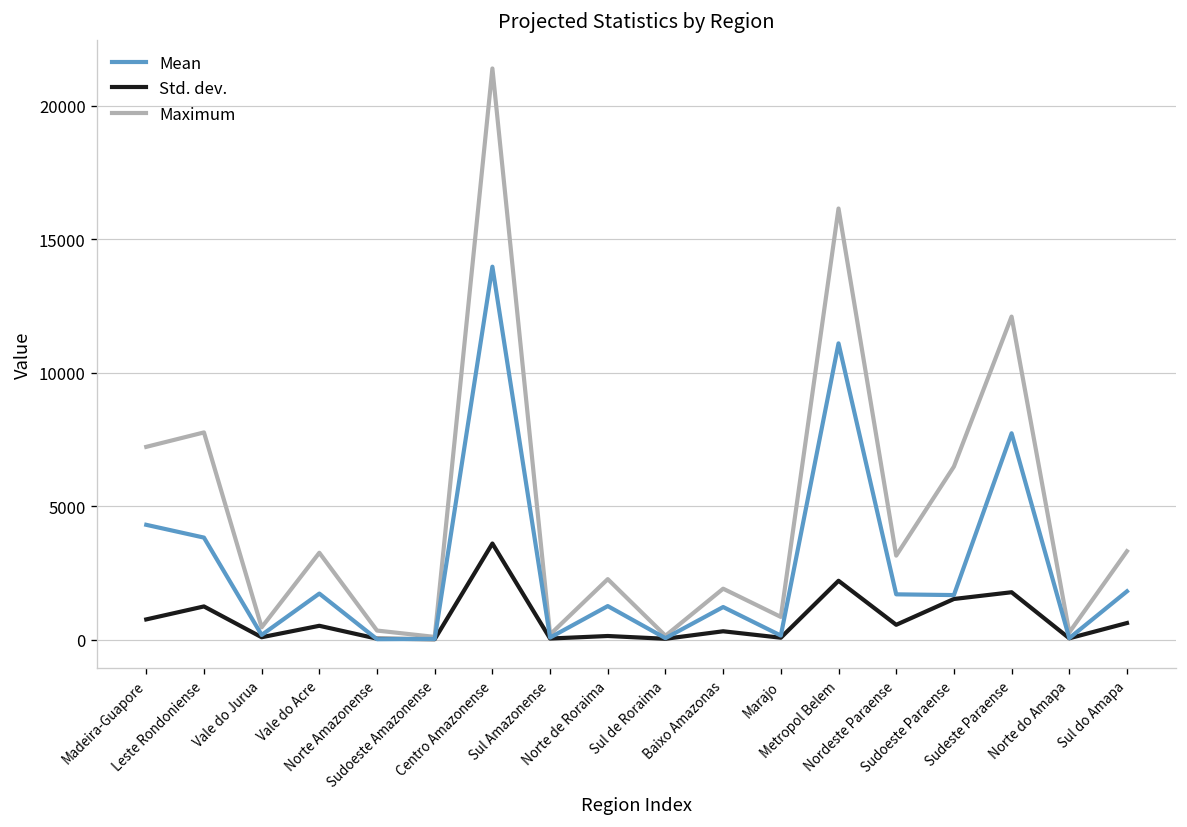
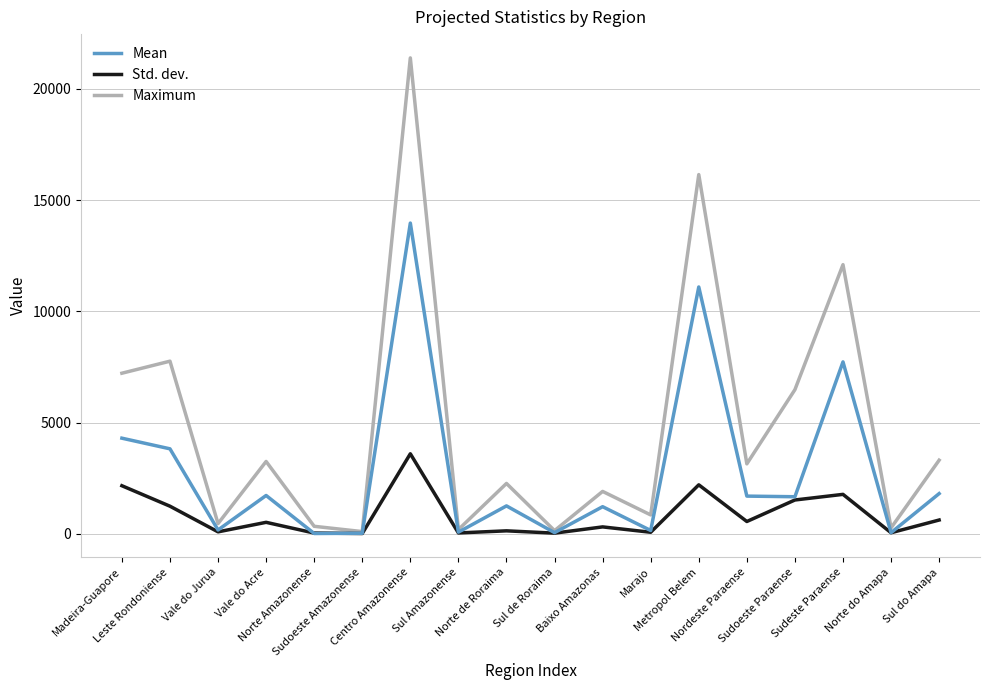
  {
    "Mean": {
      "Madeira-Guapore": 4300,
      "Leste Rondoniense": 3800,
      "Vale do Acre": 1700,
      "Centro Amazonense": 14000,
      "Norte de Roraima": 1300,
      "Baixo Amazonas": 1200,
      "Metropol Belem": 11100,
      "Nordeste Paraense": 1700,
      "Sudoeste Paraense": 1700,
      "Sudeste Paraense": 7700,
      "Sul do Amapa": 1800
    },
    "Std. dev.": {
-     "Madeira-Guapore": 800,
+     "Madeira-Guapore": 2200,
      "Leste Rondoniense": 1200,
      "Vale do Acre": 500,
      "Centro Amazonense": 3600,
      "Norte de Roraima": 100,
      "Baixo Amazonas": 300,
      "Metropol Belem": 2200,
      "Nordeste Paraense": 600,
      "Sudoeste Paraense": 1500,
      "Sudeste Paraense": 1800,
      "Sul do Amapa": 600
    },
    "Maximum": {
      "Madeira-Guapore": 7200,
      "Leste Rondoniense": 7800,
      "Vale do Jurua": 500,
      "Vale do Acre": 3300,
      "Norte Amazonense": 300,
      "Centro Amazonense": 21400,
      "Norte de Roraima": 2300,
      "Baixo Amazonas": 1900,
      "Marajo": 900,
      "Metropol Belem": 16100,
      "Nordeste Paraense": 3100,
      "Sudoeste Paraense": 6500,
      "Sudeste Paraense": 12100,
      "Norte do Amapa": 300,
      "Sul do Amapa": 3300
    }
  }
